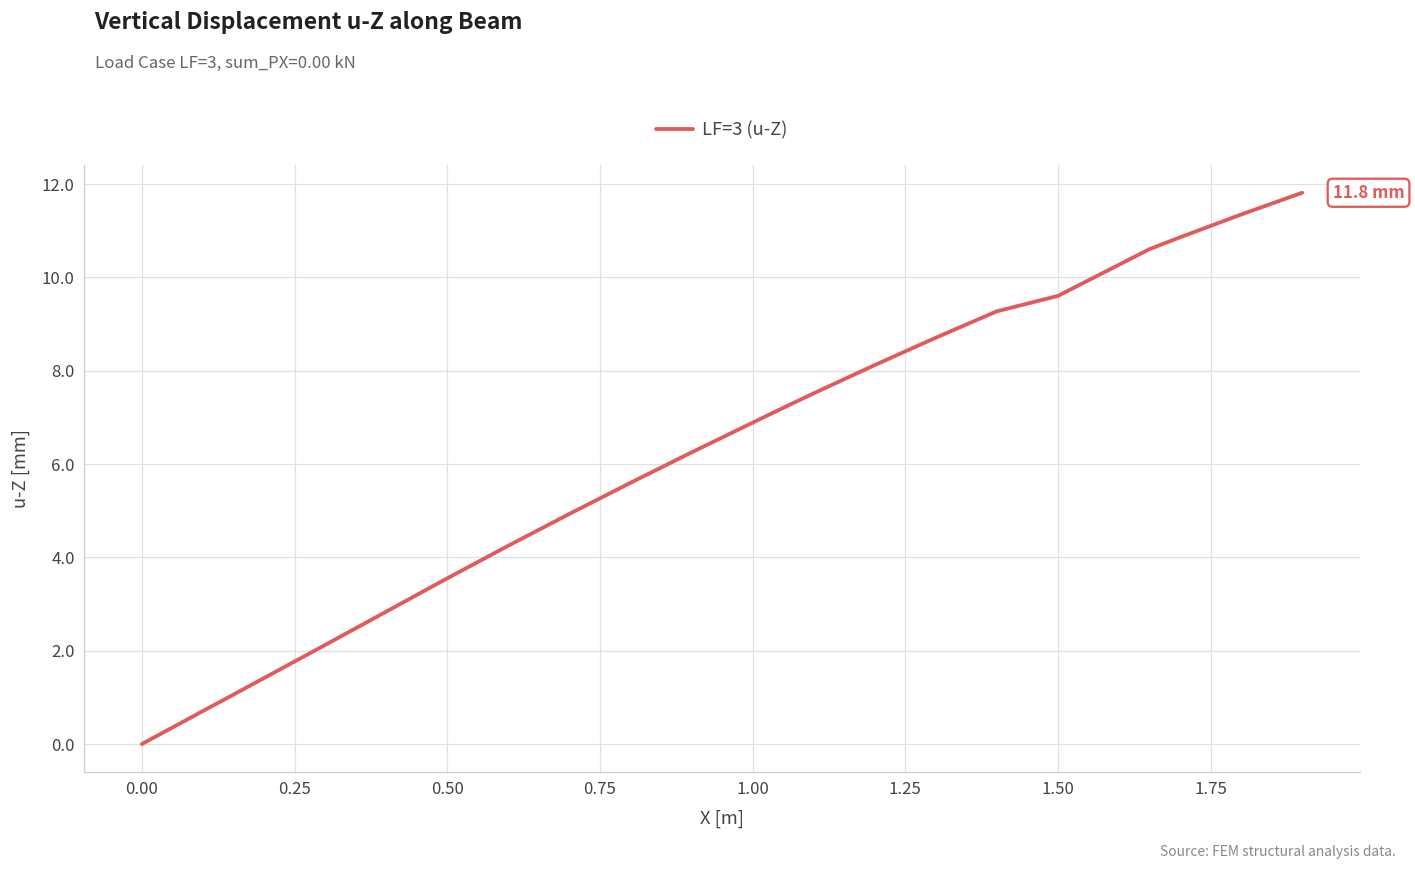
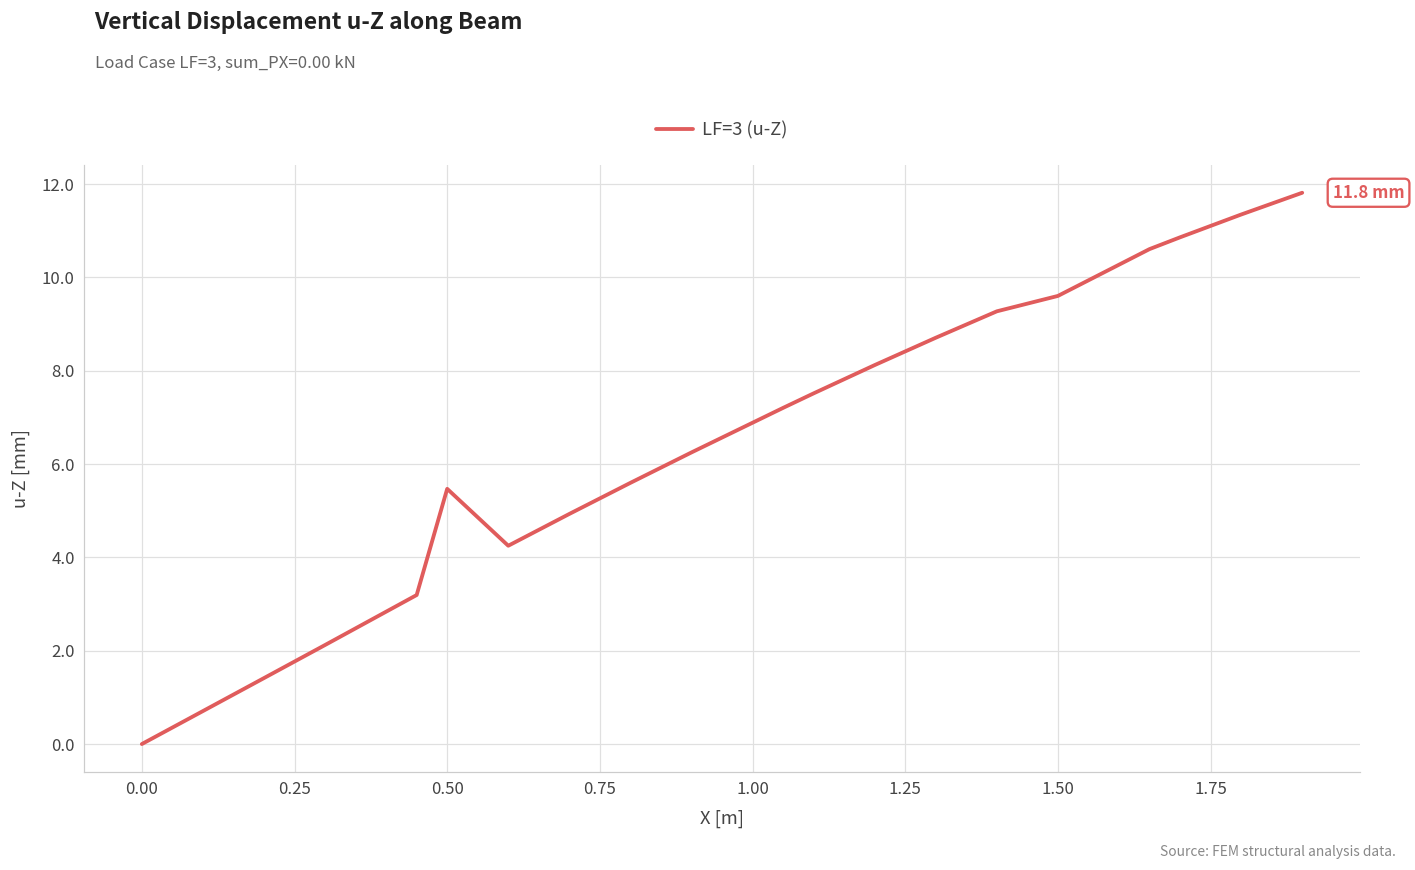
  {
    "0.00": 0.0,
-   "0.50": 3.6,
+   "0.50": 5.5,
    "1.50": 9.6
  }
